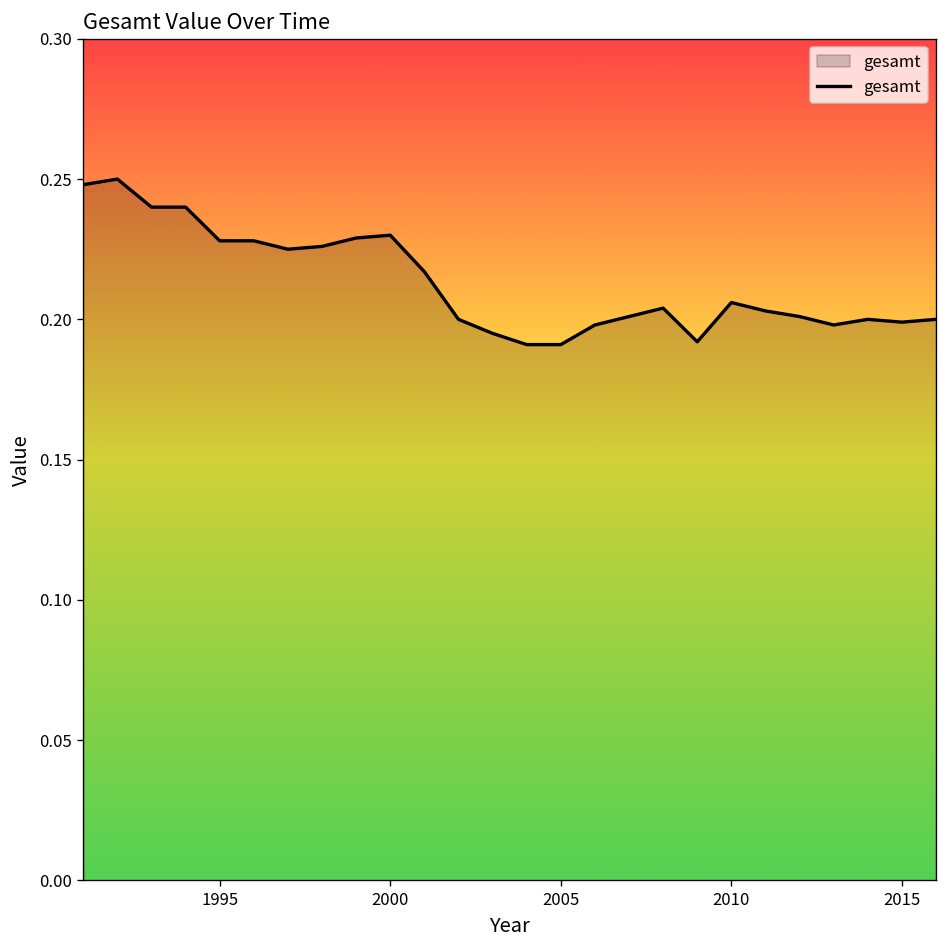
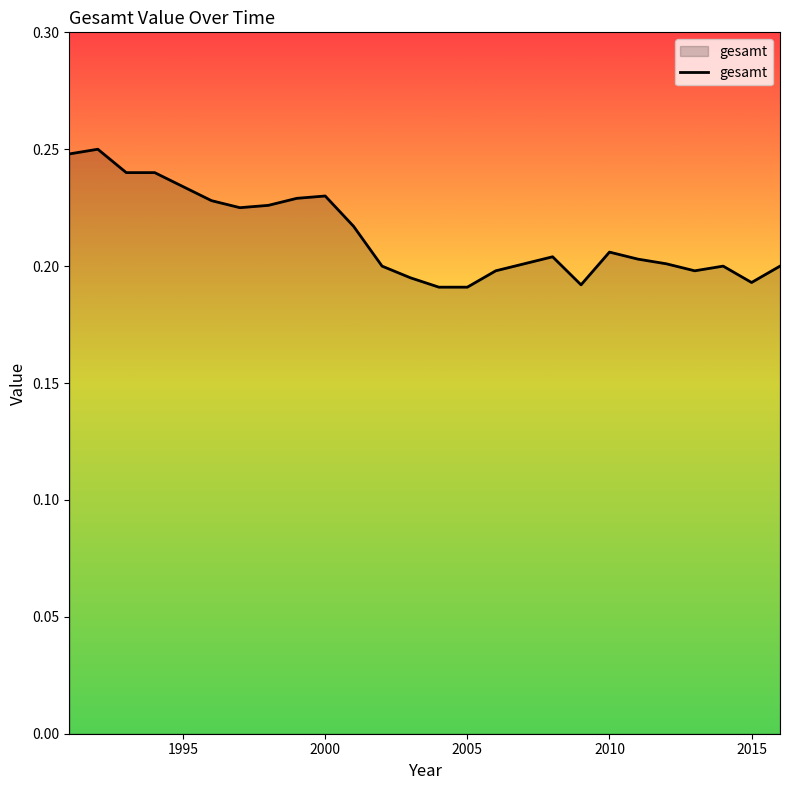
  {
-   "1995": 0.228,
+   "1995": 0.234,
    "2000": 0.230,
    "2005": 0.191,
    "2010": 0.206,
-   "2015": 0.199
+   "2015": 0.193
  }
